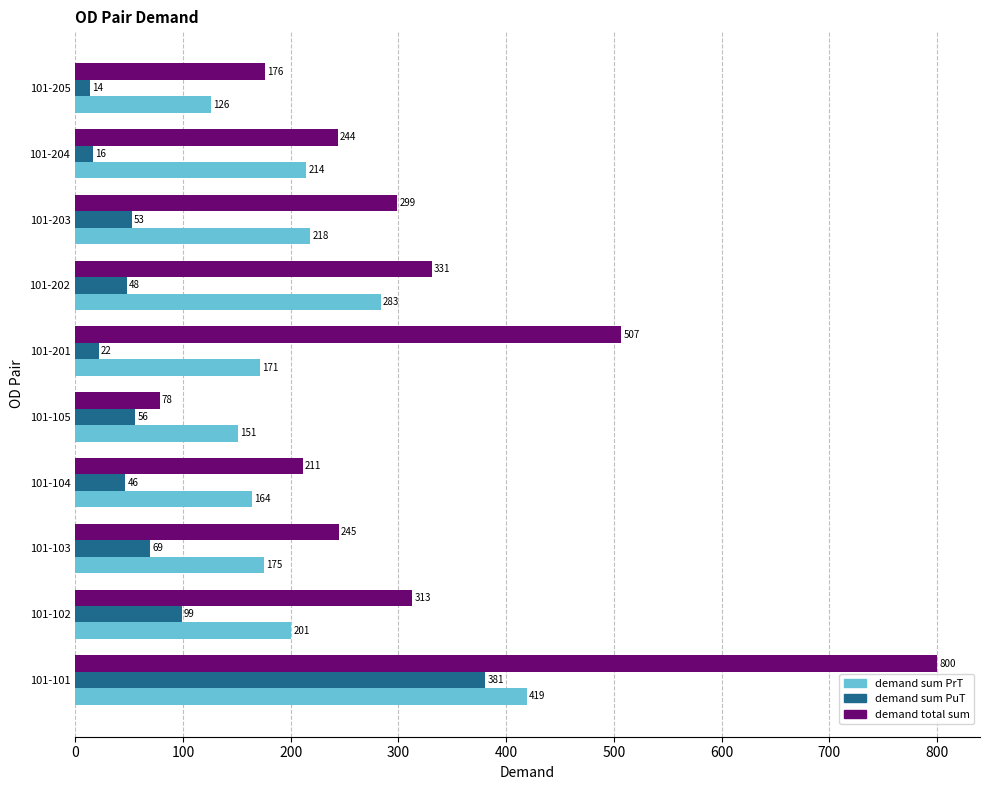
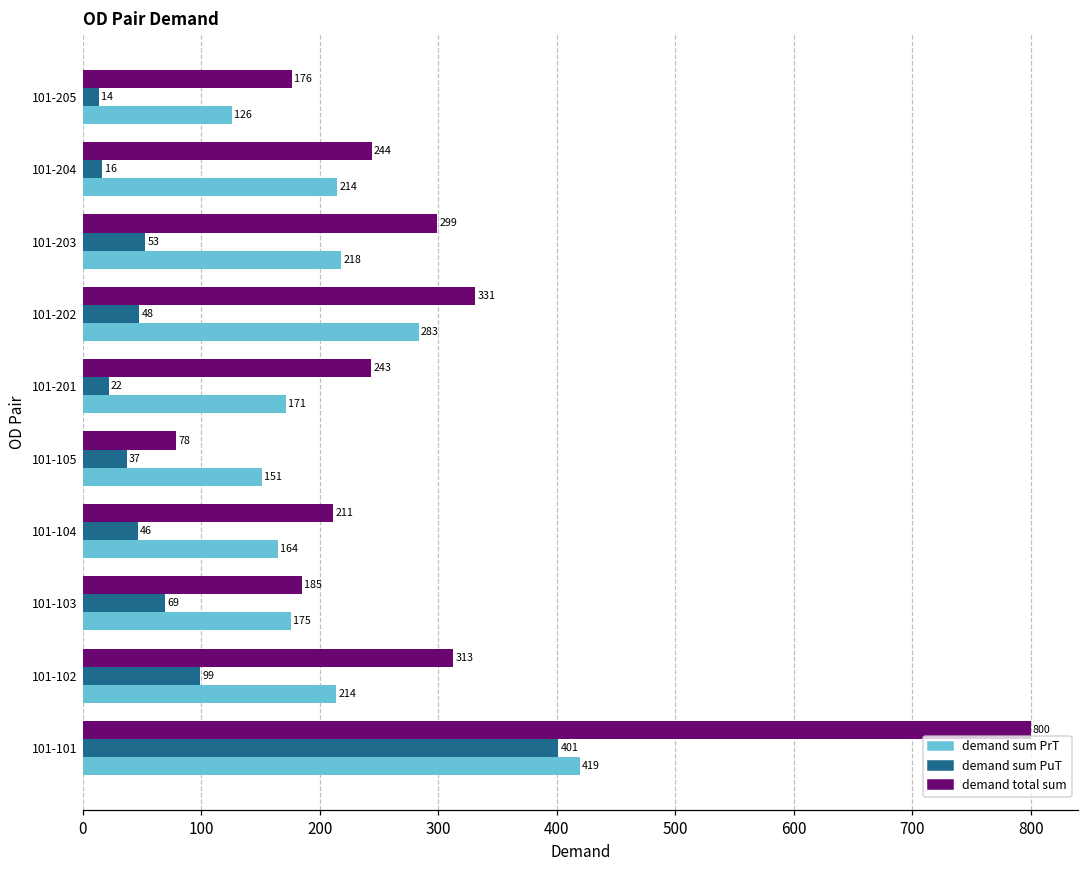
  {
    "demand sum PrT": {
      "101-205": 126,
      "101-204": 214,
      "101-203": 218,
      "101-202": 283,
      "101-201": 171,
      "101-105": 151,
      "101-104": 164,
      "101-103": 175,
-     "101-102": 201,
+     "101-102": 214,
      "101-101": 419
    },
    "demand sum PuT": {
      "101-205": 14,
      "101-204": 16,
      "101-203": 53,
      "101-202": 48,
      "101-201": 22,
-     "101-105": 56,
+     "101-105": 37,
      "101-104": 46,
      "101-103": 69,
      "101-102": 99,
-     "101-101": 381
+     "101-101": 401
    },
    "demand total sum": {
      "101-205": 176,
      "101-204": 244,
      "101-203": 299,
      "101-202": 331,
-     "101-201": 507,
+     "101-201": 243,
      "101-105": 78,
      "101-104": 211,
-     "101-103": 245,
+     "101-103": 185,
      "101-102": 313,
      "101-101": 800
    }
  }
